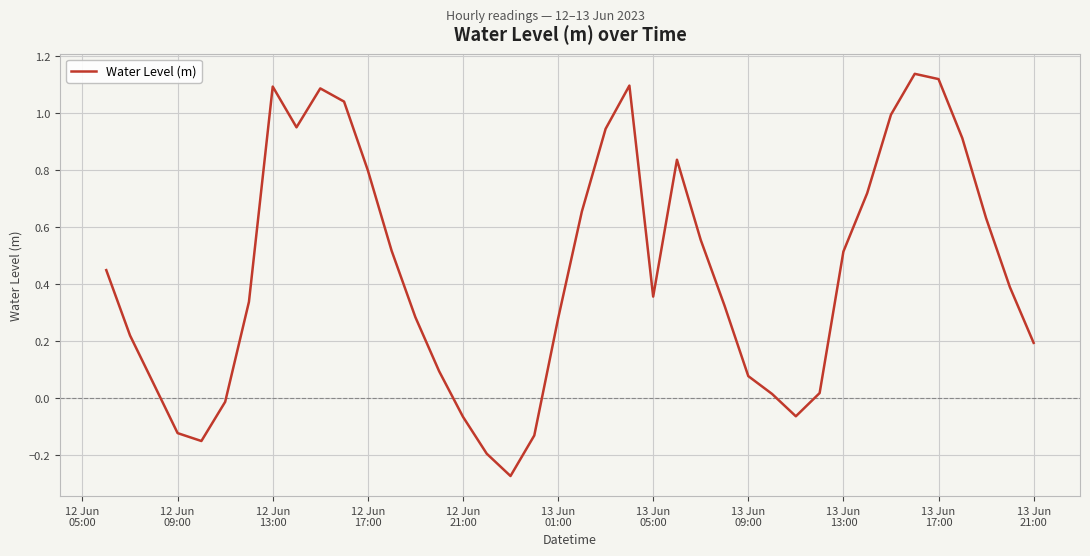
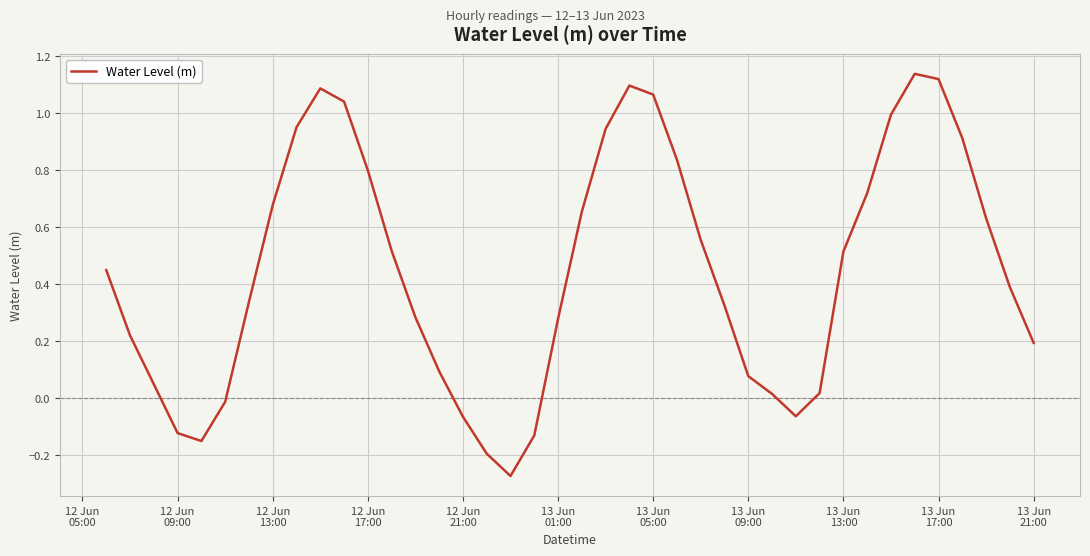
  {
    "12 Jun 09:00": -0.12,
-   "12 Jun 13:00": 1.09,
+   "12 Jun 13:00": 0.68,
    "12 Jun 17:00": 0.80,
    "12 Jun 21:00": -0.06,
    "13 Jun 01:00": 0.28,
-   "13 Jun 05:00": 0.36,
+   "13 Jun 05:00": 1.06,
    "13 Jun 09:00": 0.08,
    "13 Jun 13:00": 0.51,
    "13 Jun 17:00": 1.12,
    "13 Jun 21:00": 0.19
  }
